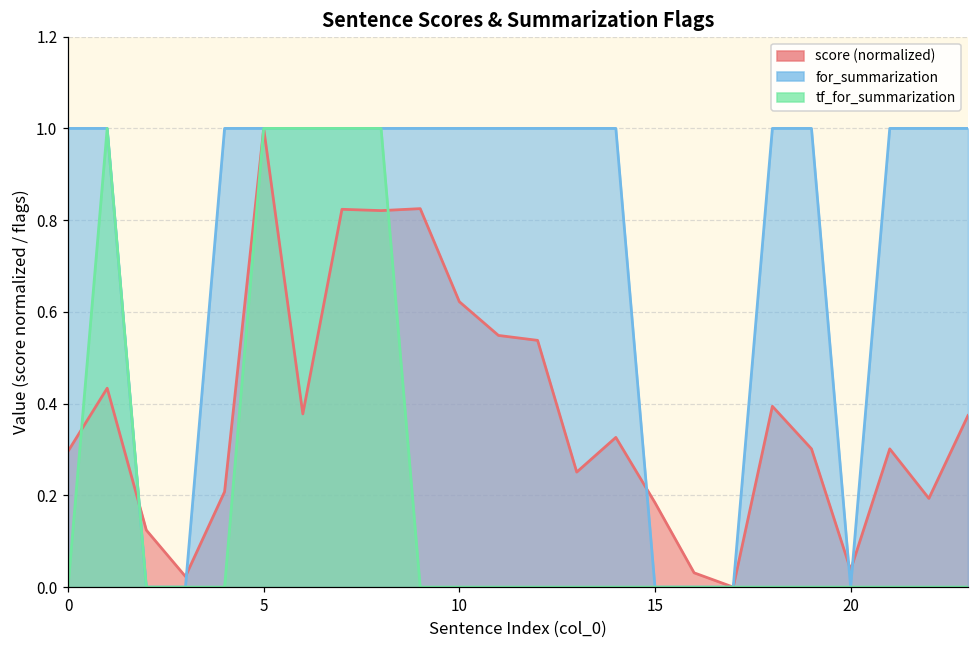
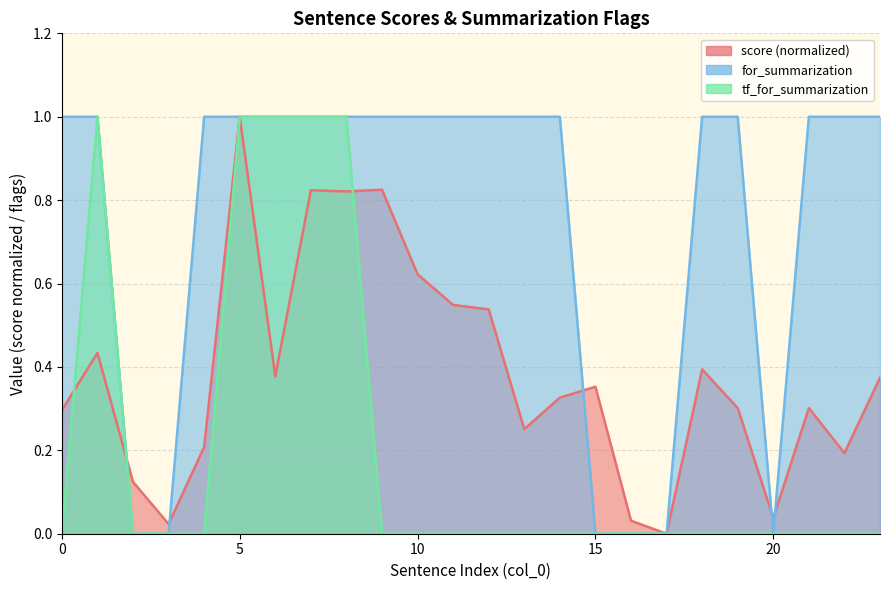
  {
    "score (normalized)": {
      "0": 0.30,
      "10": 0.62,
-     "15": 0.18,
+     "15": 0.35,
      "20": 0.04
    },
    "for_summarization": {
      "0": 1.00,
      "10": 1.00
    },
    "tf_for_summarization": {
      "0": 0.00,
      "10": 0.00
    }
  }
